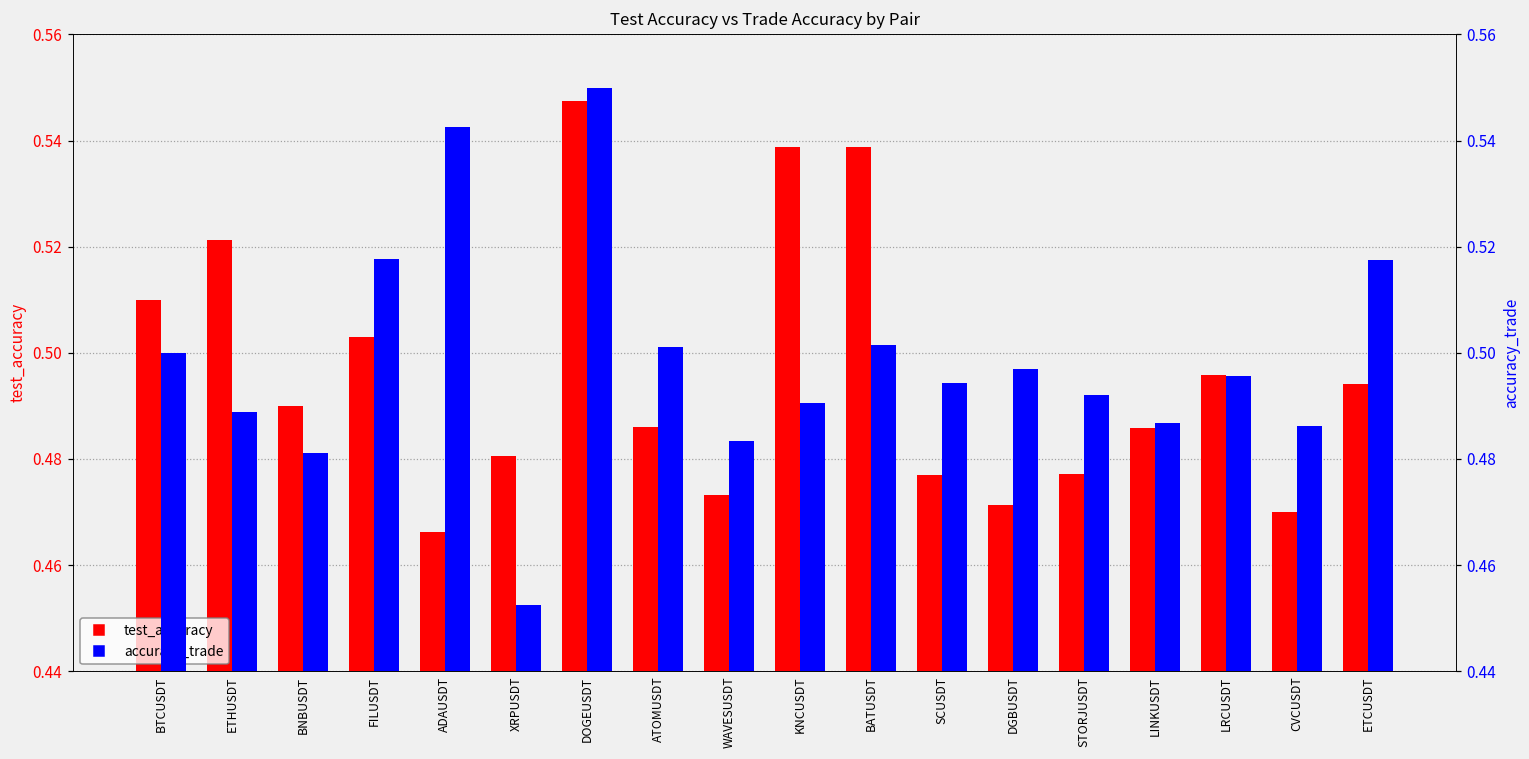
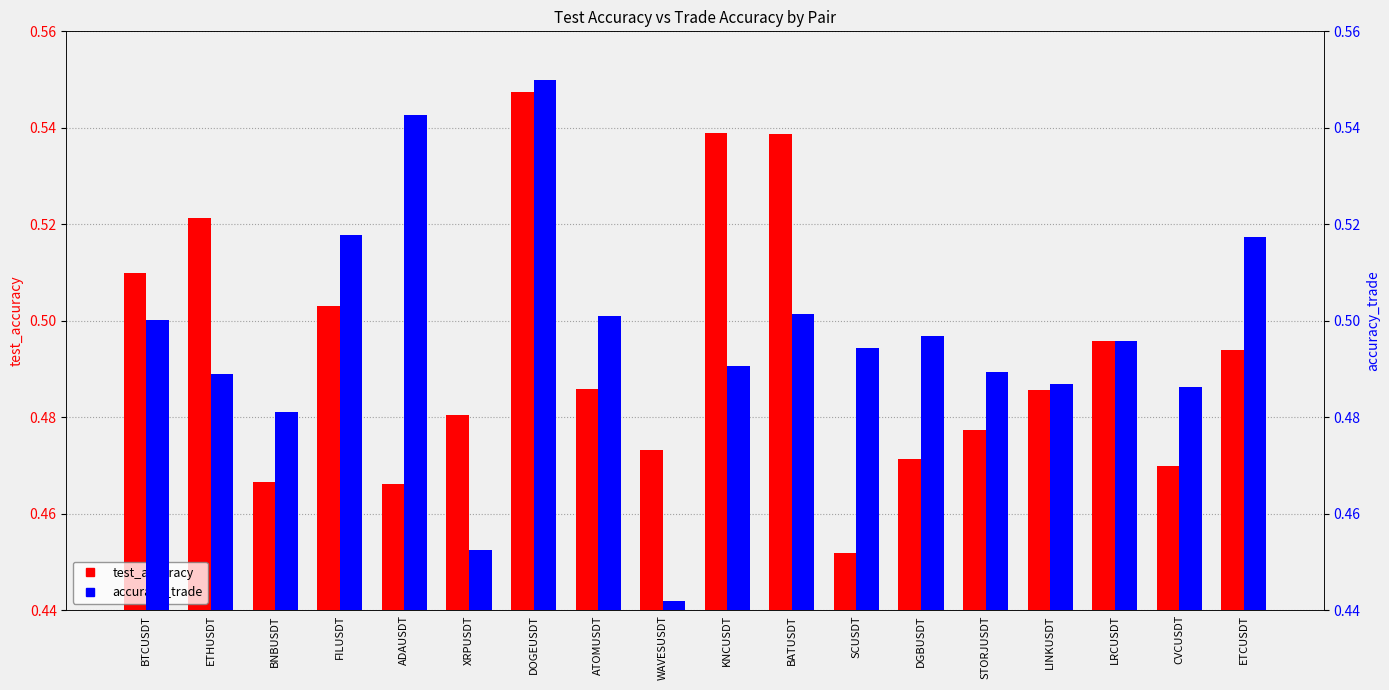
  {
    "test_accuracy": {
      "BTCUSDT": 0.510,
      "ETHUSDT": 0.521,
-     "BNBUSDT": 0.490,
+     "BNBUSDT": 0.467,
      "FILUSDT": 0.503,
      "ADAUSDT": 0.466,
      "XRPUSDT": 0.480,
      "DOGEUSDT": 0.548,
      "ATOMUSDT": 0.486,
      "WAVESUSDT": 0.473,
      "KNCUSDT": 0.539,
      "BATUSDT": 0.539,
-     "SCUSDT": 0.477,
+     "SCUSDT": 0.452,
      "DGBUSDT": 0.471,
      "STORJUSDT": 0.477,
      "LINKUSDT": 0.486,
      "LRCUSDT": 0.496,
      "CVCUSDT": 0.470,
      "ETCUSDT": 0.494
    },
    "accuracy_trade": {
      "BTCUSDT": 0.500,
      "ETHUSDT": 0.489,
      "BNBUSDT": 0.481,
      "FILUSDT": 0.518,
      "ADAUSDT": 0.543,
      "XRPUSDT": 0.452,
      "DOGEUSDT": 0.550,
      "ATOMUSDT": 0.501,
-     "WAVESUSDT": 0.483,
+     "WAVESUSDT": 0.442,
      "KNCUSDT": 0.491,
      "BATUSDT": 0.501,
      "SCUSDT": 0.494,
      "DGBUSDT": 0.497,
-     "STORJUSDT": 0.492,
+     "STORJUSDT": 0.489,
      "LINKUSDT": 0.487,
      "LRCUSDT": 0.496,
      "CVCUSDT": 0.486,
      "ETCUSDT": 0.517
    }
  }
